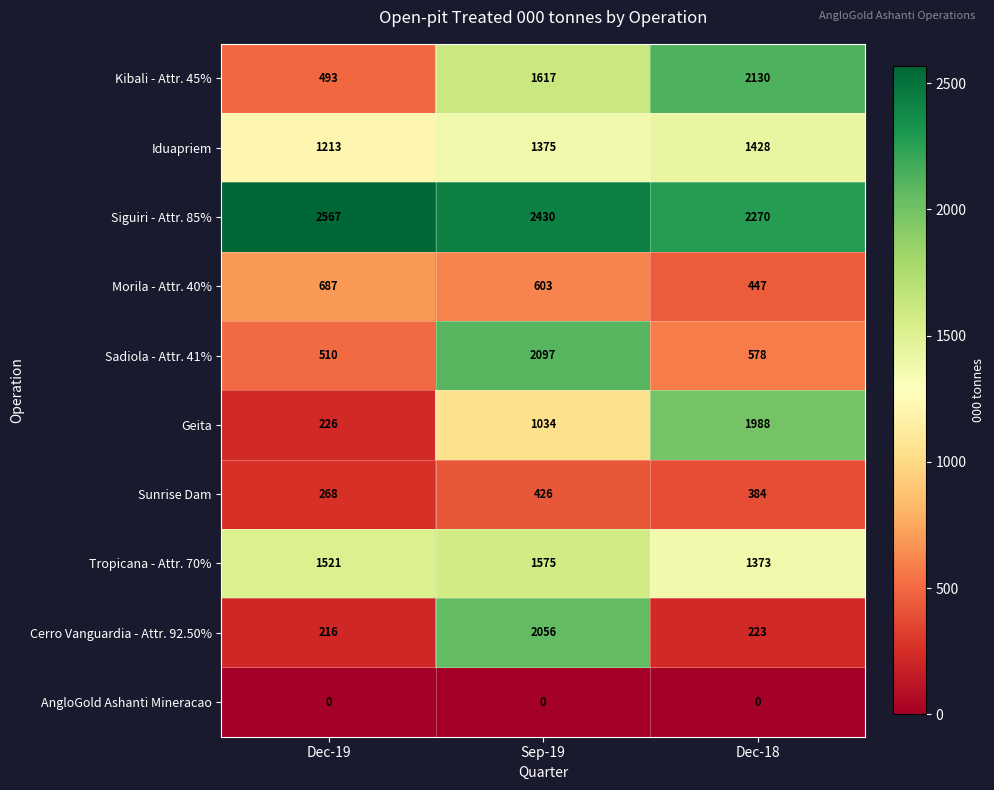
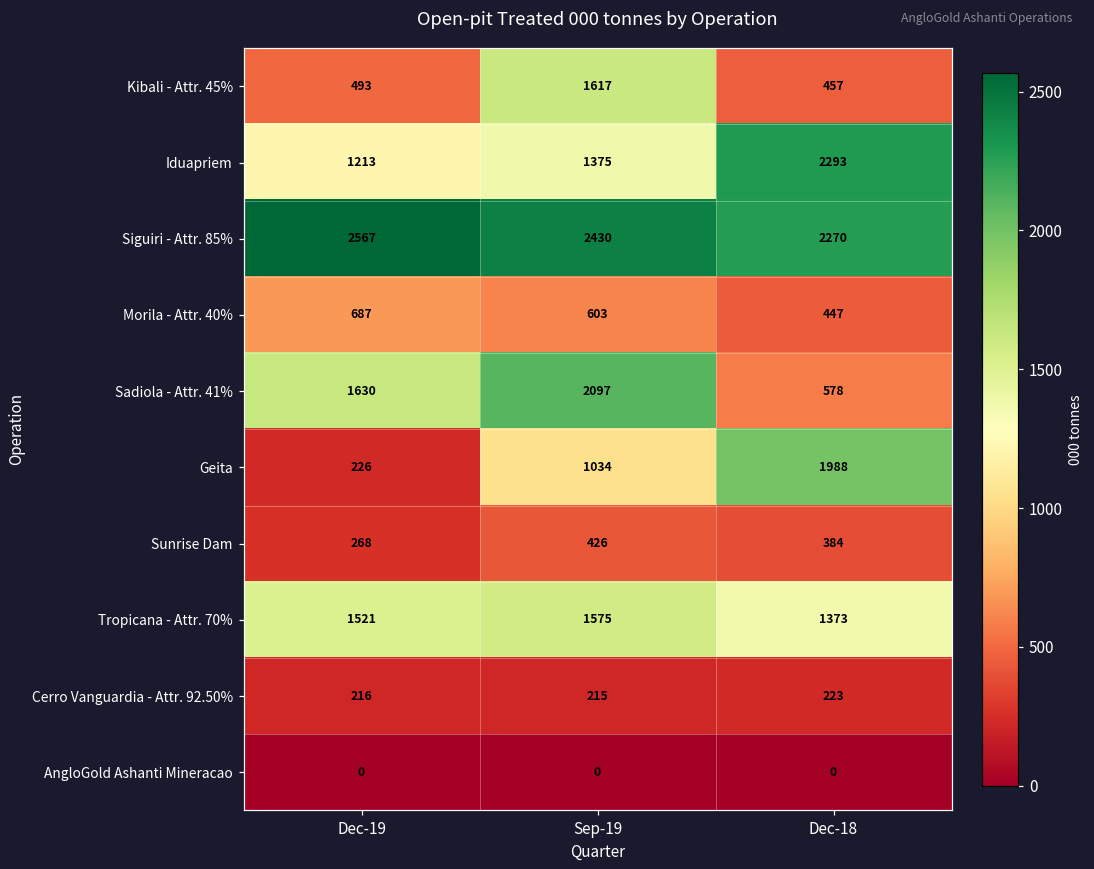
  {
    "Kibali - Attr. 45%": {
      "Dec-19": 493,
      "Sep-19": 1617,
-     "Dec-18": 2130
+     "Dec-18": 457
    },
    "Iduapriem": {
      "Dec-19": 1213,
      "Sep-19": 1375,
-     "Dec-18": 1428
+     "Dec-18": 2293
    },
    "Siguiri - Attr. 85%": {
      "Dec-19": 2567,
      "Sep-19": 2430,
      "Dec-18": 2270
    },
    "Morila - Attr. 40%": {
      "Dec-19": 687,
      "Sep-19": 603,
      "Dec-18": 447
    },
    "Sadiola - Attr. 41%": {
-     "Dec-19": 510,
+     "Dec-19": 1630,
      "Sep-19": 2097,
      "Dec-18": 578
    },
    "Geita": {
      "Dec-19": 226,
      "Sep-19": 1034,
      "Dec-18": 1988
    },
    "Sunrise Dam": {
      "Dec-19": 268,
      "Sep-19": 426,
      "Dec-18": 384
    },
    "Tropicana - Attr. 70%": {
      "Dec-19": 1521,
      "Sep-19": 1575,
      "Dec-18": 1373
    },
    "Cerro Vanguardia - Attr. 92.50%": {
      "Dec-19": 216,
-     "Sep-19": 2056,
+     "Sep-19": 215,
      "Dec-18": 223
    },
    "AngloGold Ashanti Mineracao": {
      "Dec-19": 0,
      "Sep-19": 0,
      "Dec-18": 0
    }
  }
